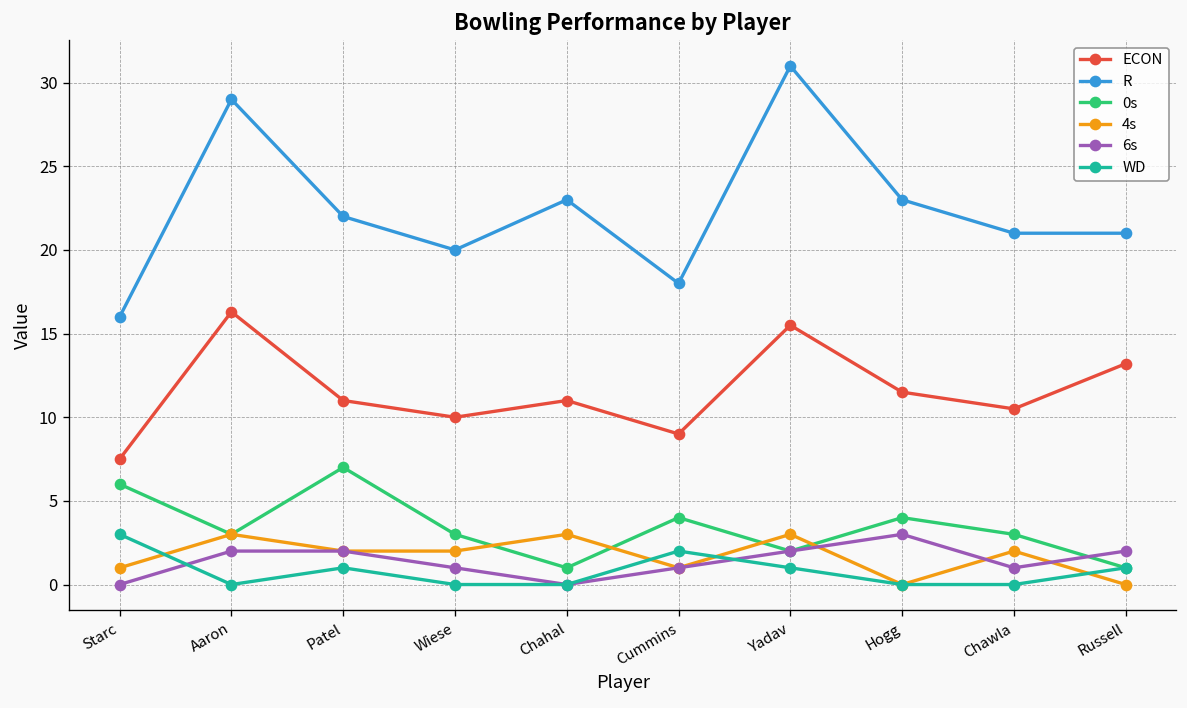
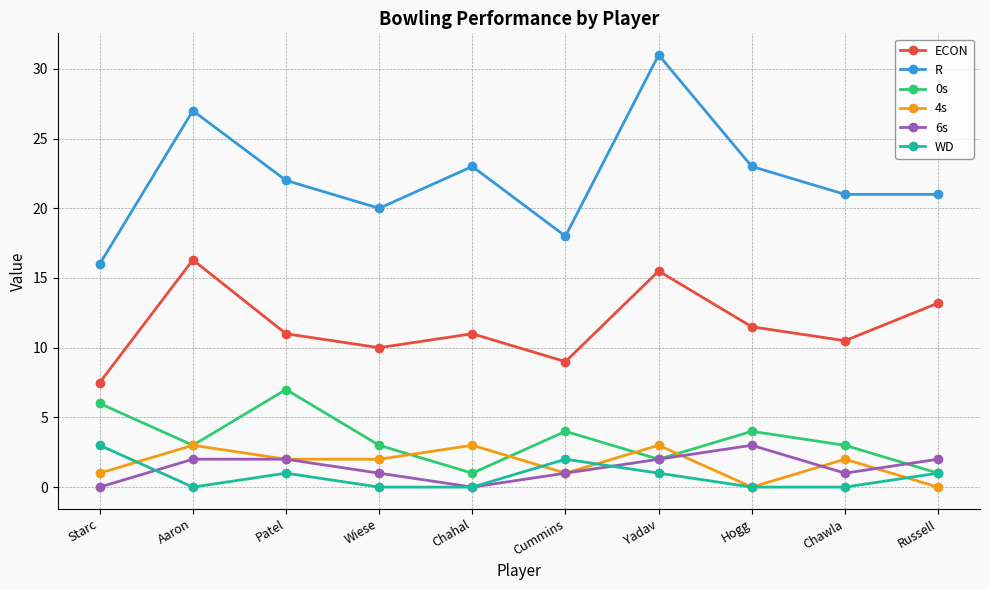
  {
    "ECON": {
      "Starc": 7.5,
      "Aaron": 16.3,
      "Patel": 11,
      "Wiese": 10,
      "Chahal": 11,
      "Cummins": 9,
      "Yadav": 15.5,
      "Hogg": 11.5,
      "Chawla": 10.5,
      "Russell": 13.2
    },
    "R": {
      "Starc": 16,
-     "Aaron": 29,
+     "Aaron": 27,
      "Patel": 22,
      "Wiese": 20,
      "Chahal": 23,
      "Cummins": 18,
      "Yadav": 31,
      "Hogg": 23,
      "Chawla": 21,
      "Russell": 21
    },
    "4s": {
      "Starc": 1,
      "Wiese": 2,
      "Chahal": 3,
      "Yadav": 3,
      "Chawla": 2,
      "Russell": 0
    },
    "6s": {
      "Starc": 0,
      "Aaron": 2,
      "Wiese": 1,
      "Hogg": 3,
      "Chawla": 1,
      "Russell": 2
    }
  }
